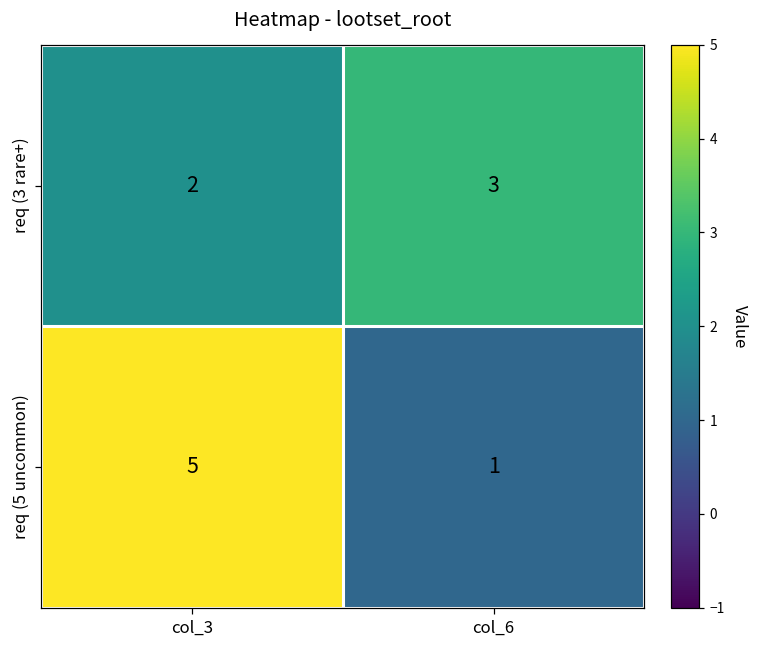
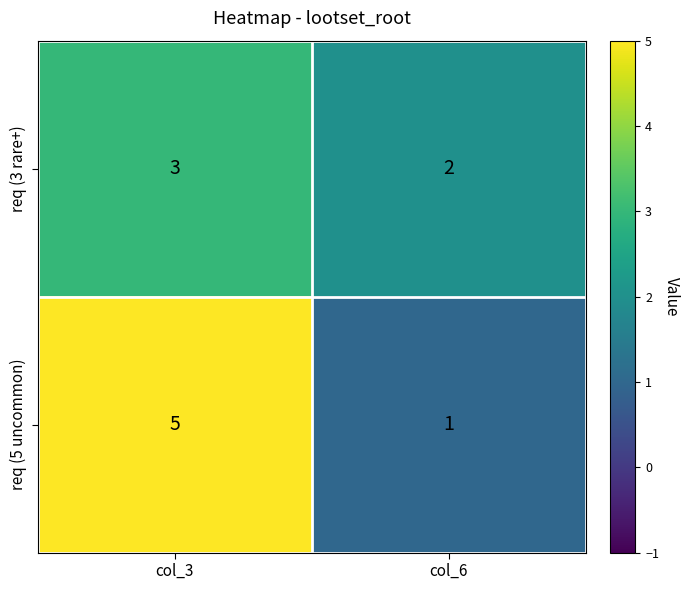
  {
    "req (3 rare+)": {
-     "col_3": 2,
-     "col_6": 3
+     "col_3": 3,
+     "col_6": 2
    },
    "req (5 uncommon)": {
      "col_3": 5,
      "col_6": 1
    }
  }
